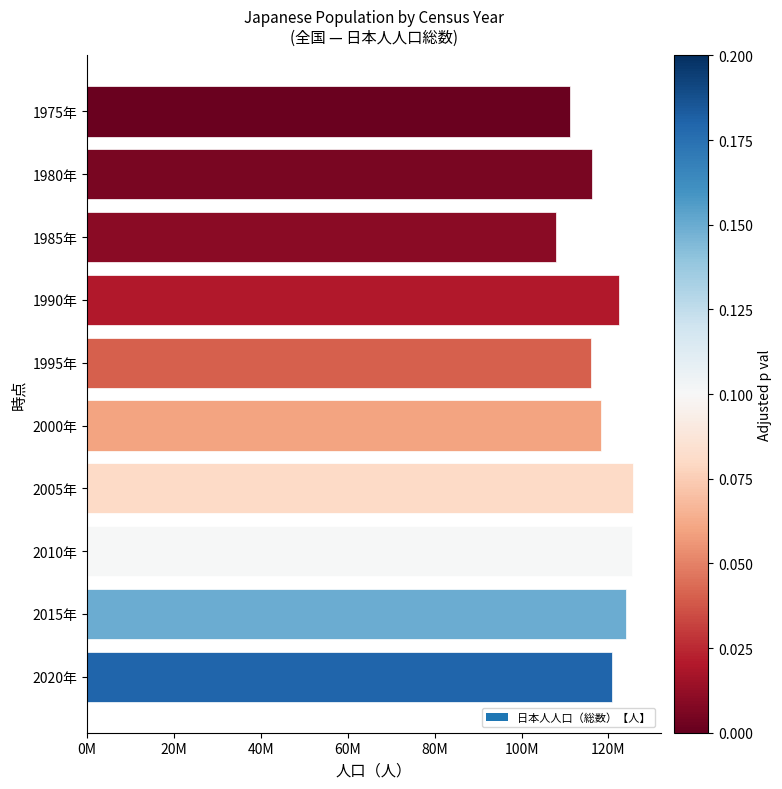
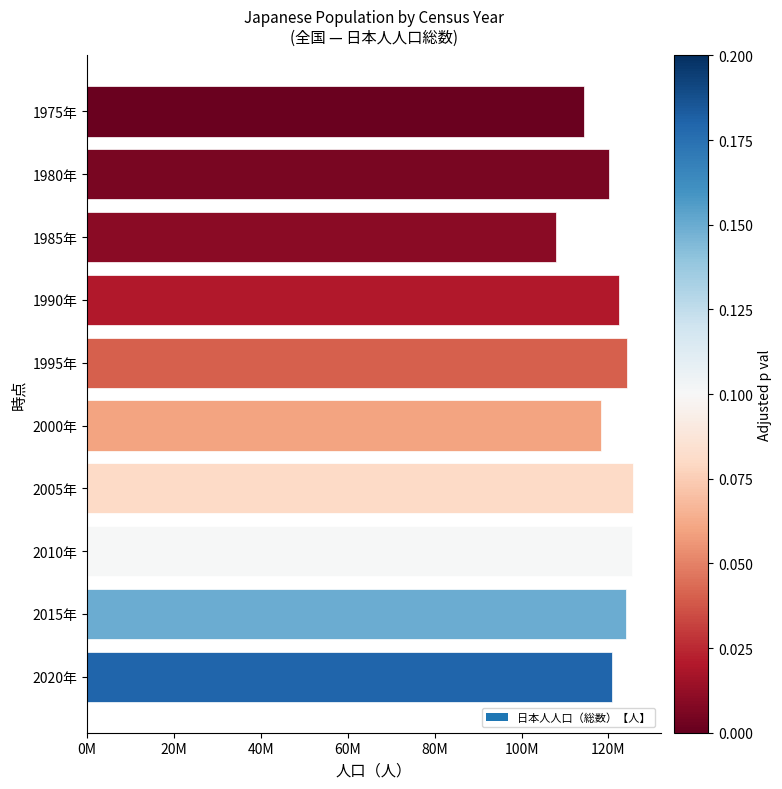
  {
-   "1975年": 111000000,
-   "1980年": 116000000,
+   "1975年": 114000000,
+   "1980年": 120000000,
    "1985年": 108000000,
    "1990年": 122000000,
-   "1995年": 116000000,
+   "1995年": 124000000,
    "2000年": 118000000,
    "2005年": 126000000,
    "2010年": 125000000,
    "2015年": 124000000,
    "2020年": 121000000
  }
